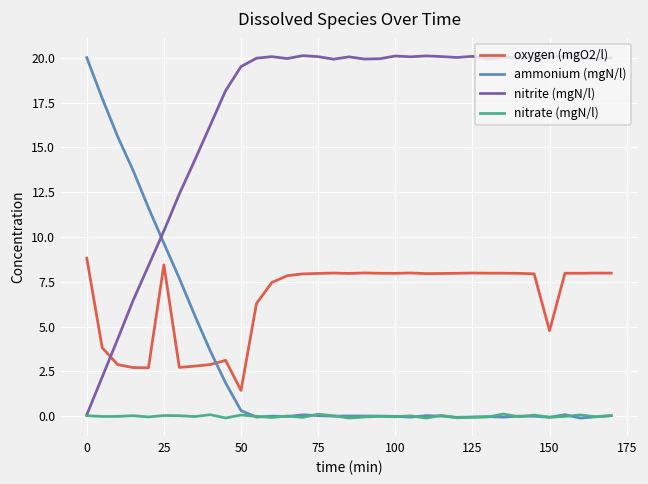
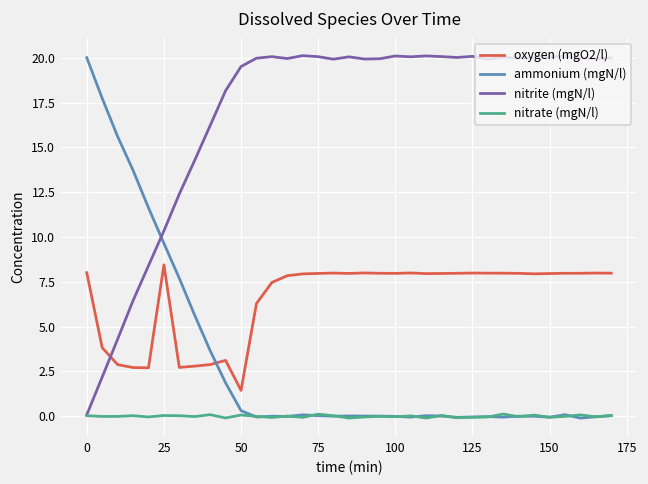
  {
    "oxygen (mgO2/l)": {
-     "0": 8.8,
+     "0": 8.0,
      "25": 8.4,
      "50": 1.4,
      "75": 8.0,
      "100": 8.0,
      "125": 8.0,
-     "150": 4.8
+     "150": 8.0
    }
  }
